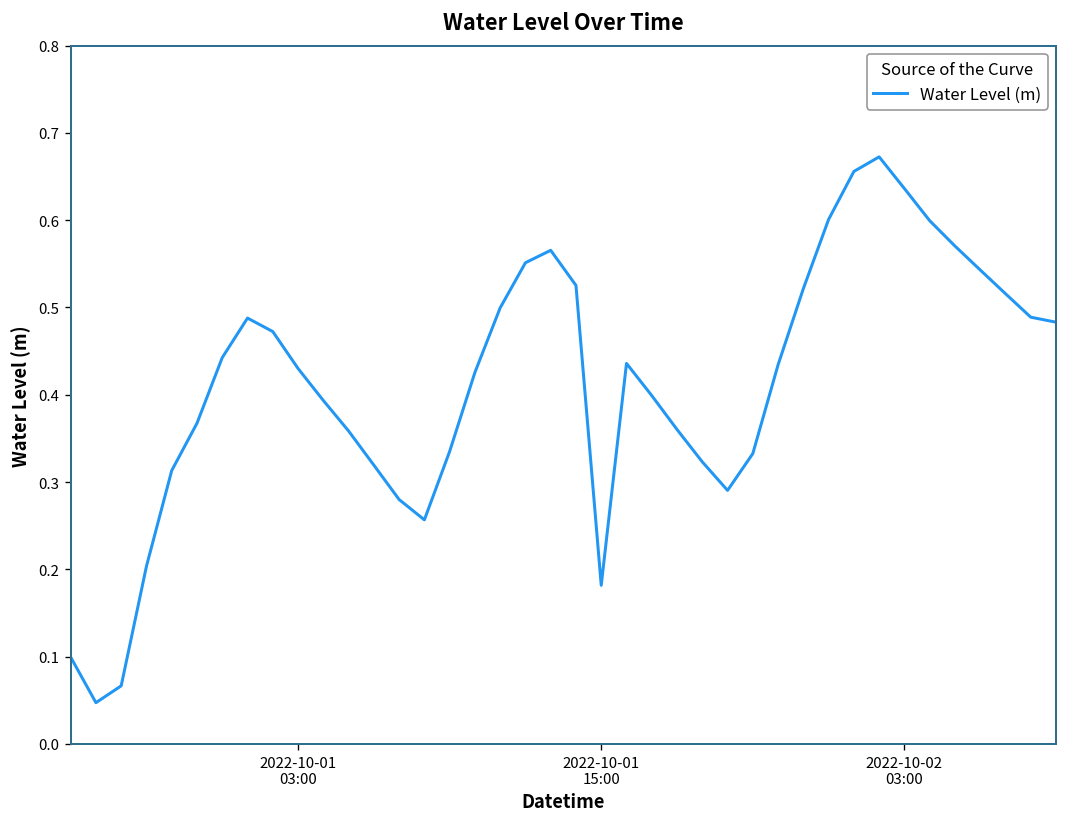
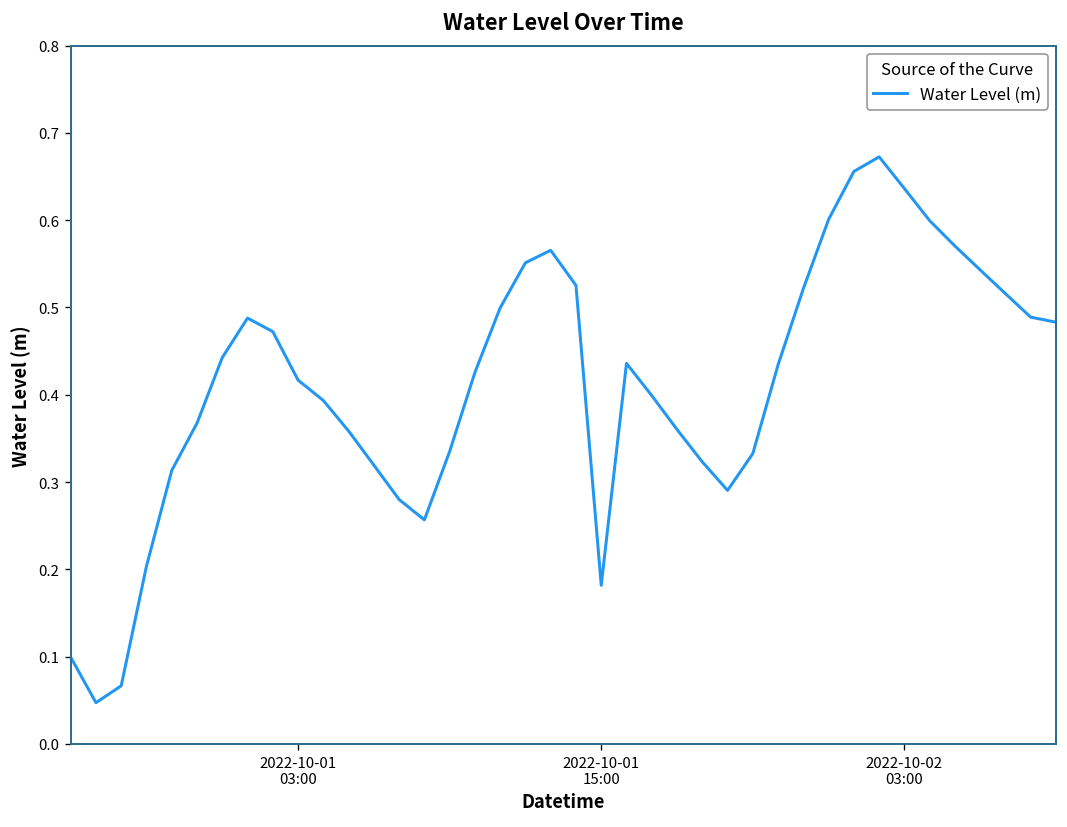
  {
-   "2022-10-01 03:00": 0.43,
+   "2022-10-01 03:00": 0.42,
    "2022-10-01 15:00": 0.18,
    "2022-10-02 03:00": 0.64
  }
